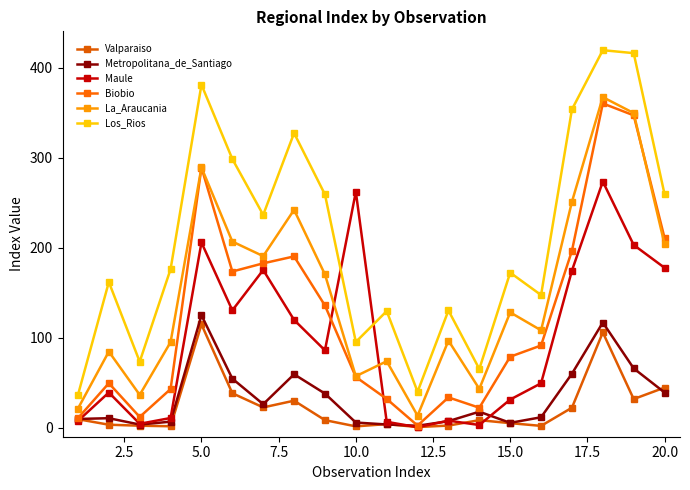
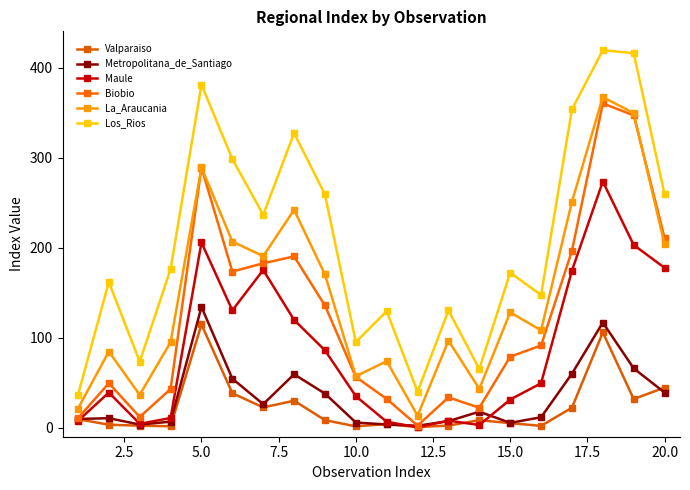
  {
    "Metropolitana_de_Santiago": {
-     "5.0": 120,
+     "5.0": 130,
      "10.0": 10,
      "20.0": 40
    },
    "Maule": {
      "5.0": 210,
-     "10.0": 260,
+     "10.0": 30,
      "15.0": 30,
      "20.0": 180
    }
  }
